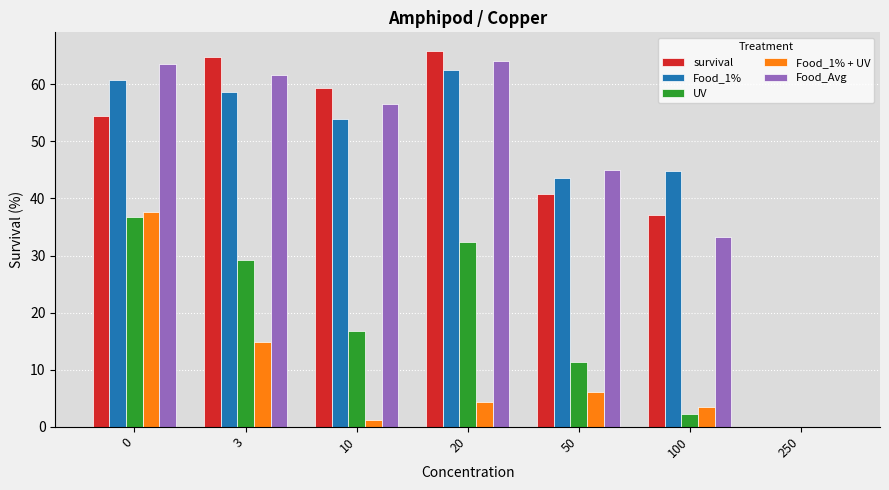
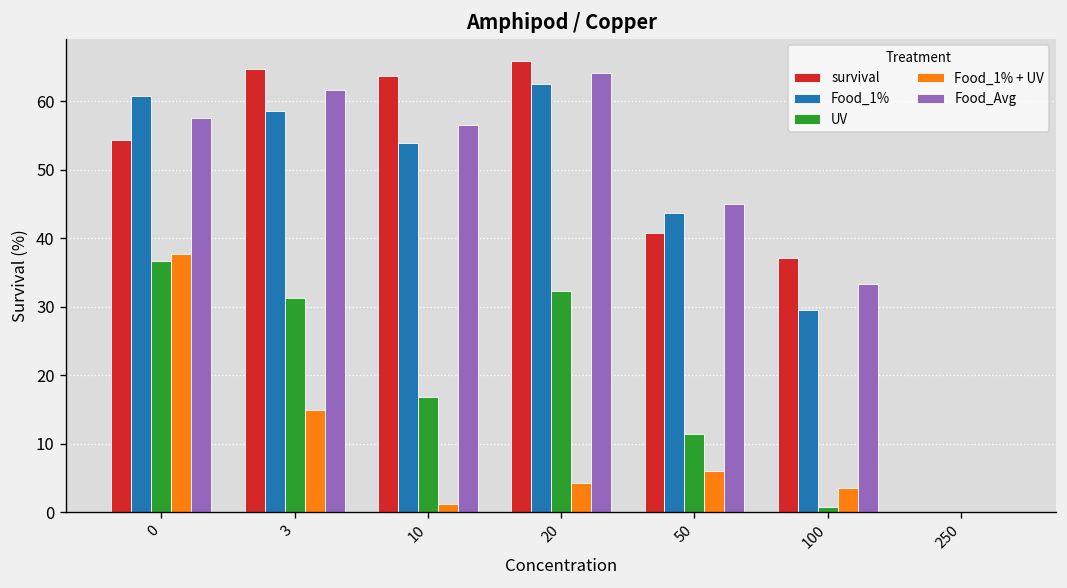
  {
    "survival": {
      "0": 54,
      "3": 65,
-     "10": 59,
+     "10": 64,
      "20": 66,
      "50": 41,
      "100": 37,
      "250": 0
    },
    "Food_1%": {
      "0": 61,
      "3": 59,
      "10": 54,
      "20": 63,
      "50": 44,
-     "100": 45,
+     "100": 30,
      "250": 0
    },
    "UV": {
      "0": 37,
-     "3": 29,
+     "3": 31,
      "10": 17,
      "20": 32,
      "50": 11,
-     "100": 2,
+     "100": 1,
      "250": 0
    },
    "Food_1% + UV": {
      "0": 38,
      "3": 15,
      "10": 1,
      "20": 4,
      "50": 6,
      "100": 3,
      "250": 0
    },
    "Food_Avg": {
-     "0": 64,
+     "0": 58,
      "3": 62,
      "10": 57,
      "20": 64,
      "50": 45,
      "100": 33,
      "250": 0
    }
  }
